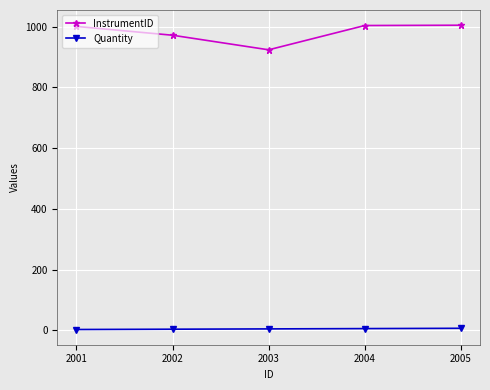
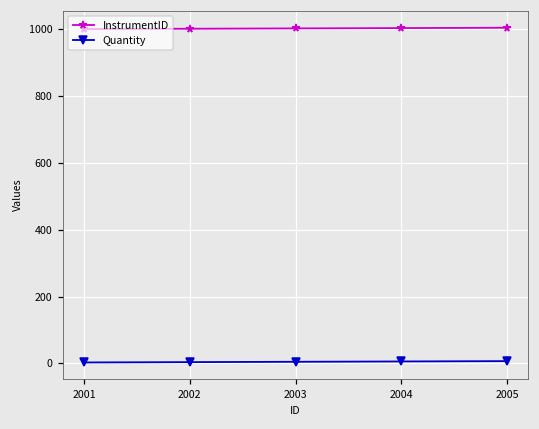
  {
    "InstrumentID": {
-     "2002": 970,
-     "2003": 920,
+     "2002": 1000,
+     "2003": 1000,
      "2004": 1000,
      "2005": 1010
    },
    "Quantity": {
      "2001": 0,
      "2002": 0,
      "2003": 10,
      "2004": 10,
      "2005": 10
    }
  }
